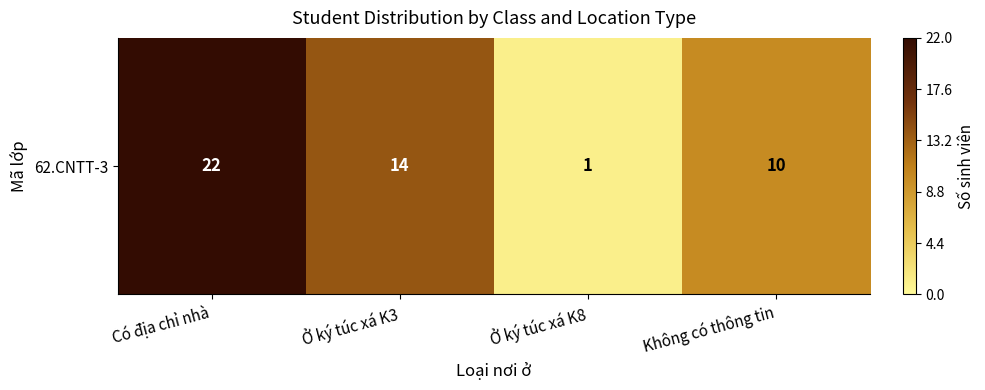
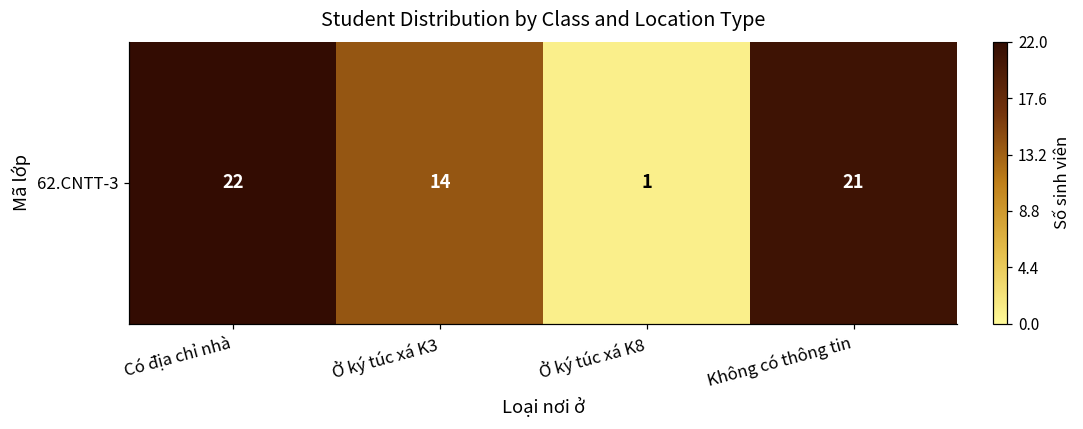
  {
    "62.CNTT-3": {
      "Có địa chỉ nhà": 22,
      "Ở ký túc xá K3": 14,
      "Ở ký túc xá K8": 1,
-     "Không có thông tin": 10
+     "Không có thông tin": 21
    }
  }
